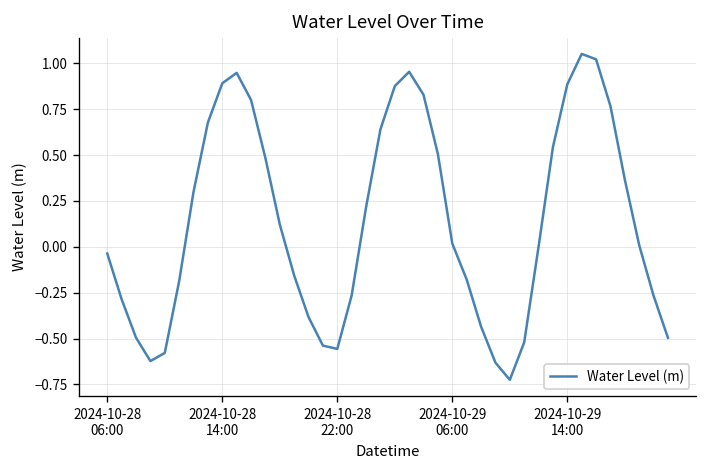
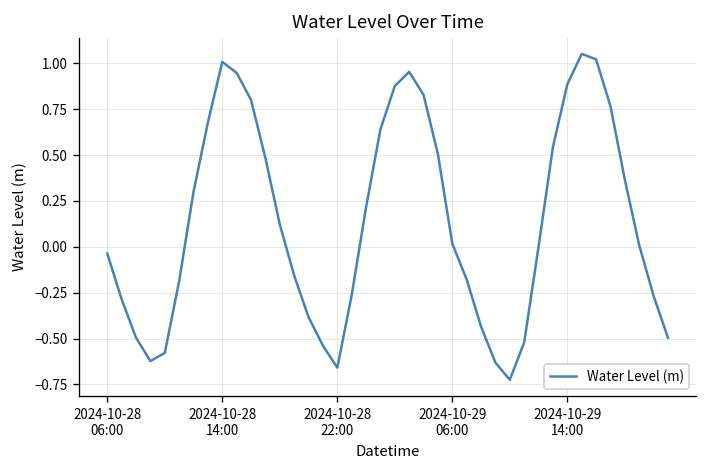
  {
    "2024-10-28 06:00": -0.04,
-   "2024-10-28 14:00": 0.89,
-   "2024-10-28 22:00": -0.56,
+   "2024-10-28 14:00": 1.01,
+   "2024-10-28 22:00": -0.66,
    "2024-10-29 06:00": 0.02,
    "2024-10-29 14:00": 0.89
  }
